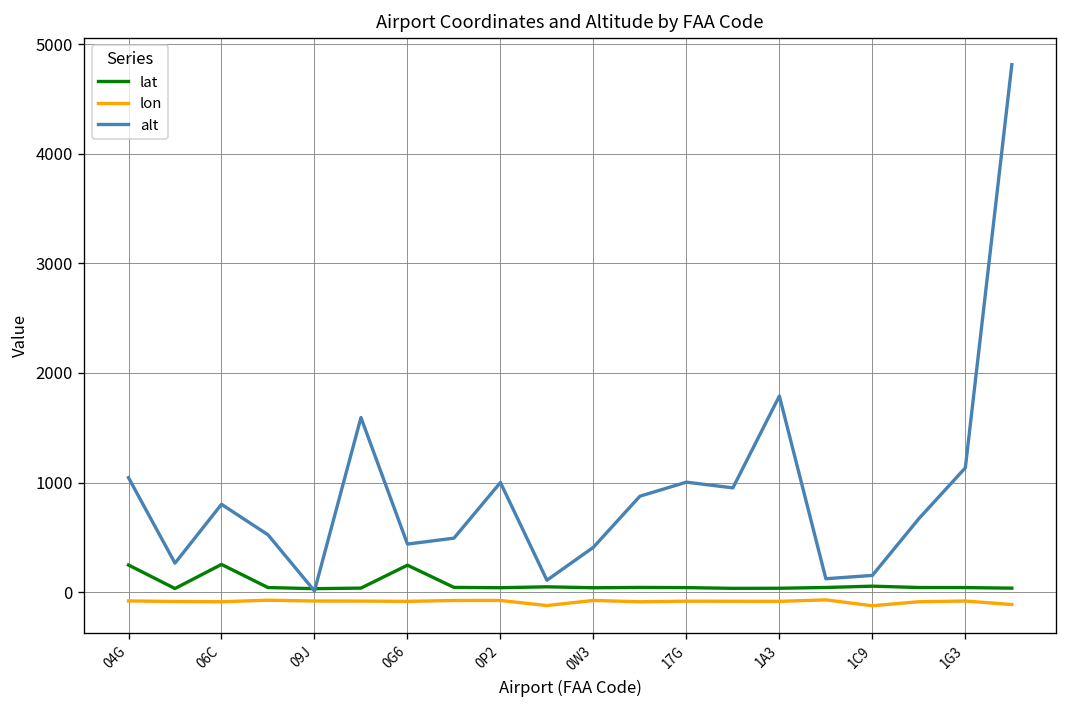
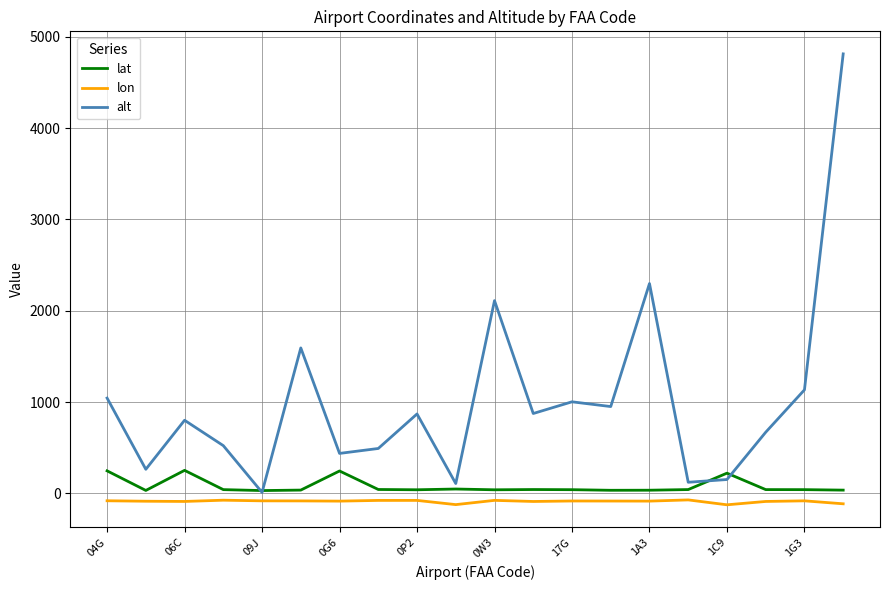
  {
    "lat": {
      "04G": 200,
      "06C": 300,
      "0G6": 200,
      "0P2": 0,
      "0W3": 0,
      "17G": 0,
      "1A3": 0,
-     "1C9": 100,
+     "1C9": 200,
      "1G3": 0
    },
    "lon": {
      "04G": -100,
      "06C": -100,
      "09J": -100,
      "0G6": -100,
      "0P2": -100,
      "0W3": -100,
      "17G": -100,
      "1A3": -100,
      "1C9": -100,
      "1G3": -100
    },
    "alt": {
      "04G": 1000,
      "06C": 800,
      "0G6": 400,
-     "0P2": 1000,
-     "0W3": 400,
+     "0P2": 900,
+     "0W3": 2100,
      "17G": 1000,
-     "1A3": 1800,
+     "1A3": 2300,
      "1C9": 200,
      "1G3": 1100
    }
  }
